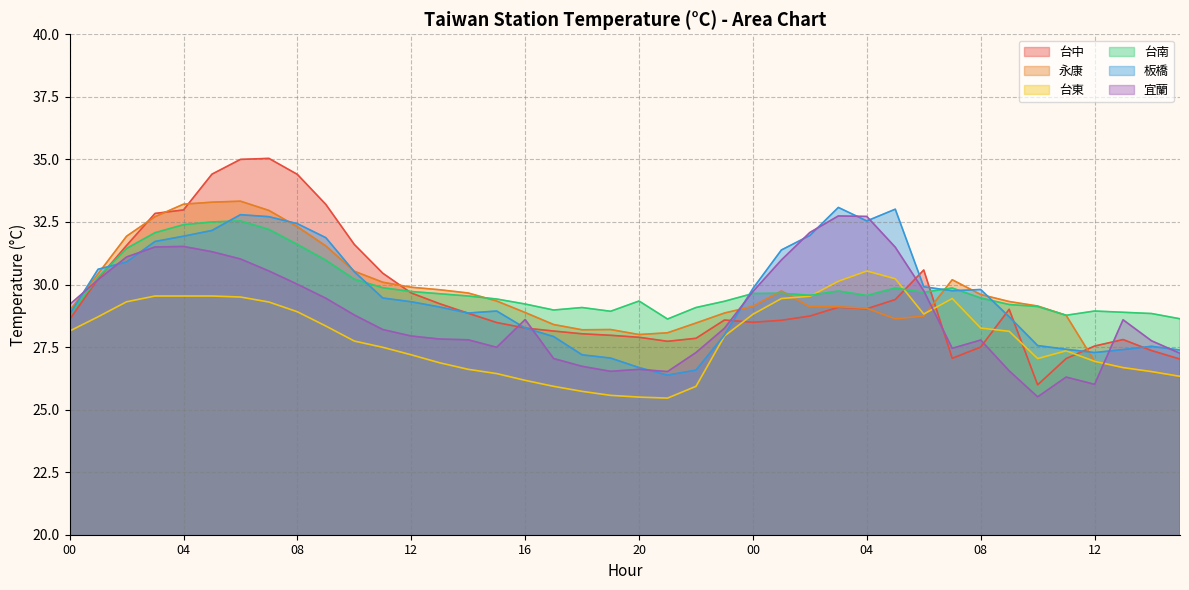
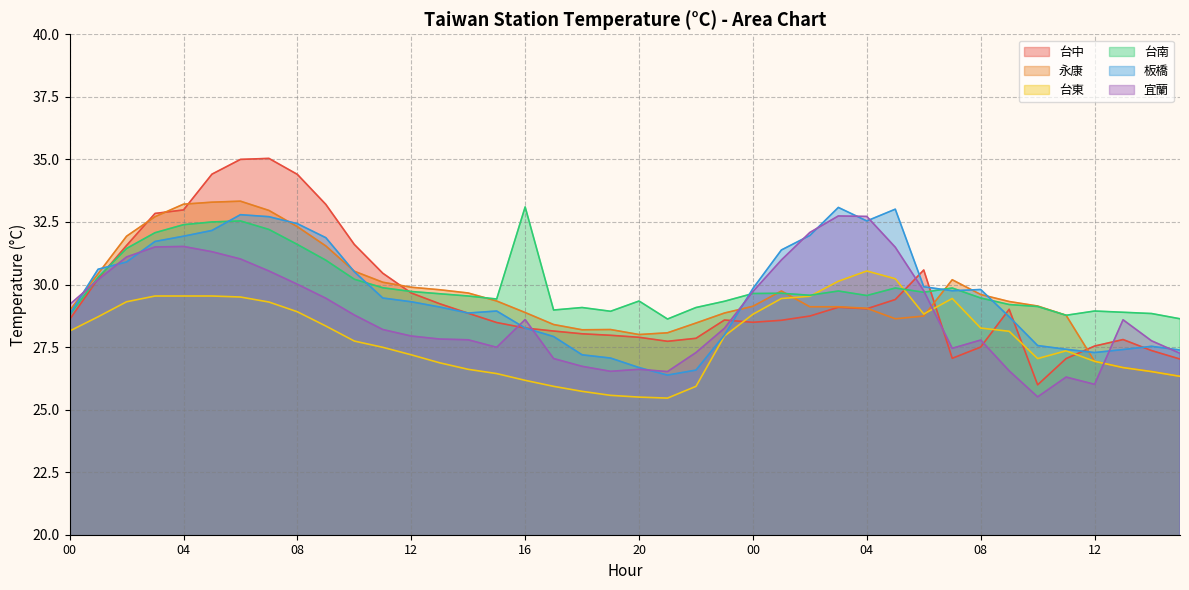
  {
    "台南": {
-     "16": 29.2,
+     "16": 33.1,
      "20": 29.3
    },
    "宜蘭": {
      "16": 28.6
    }
  }
